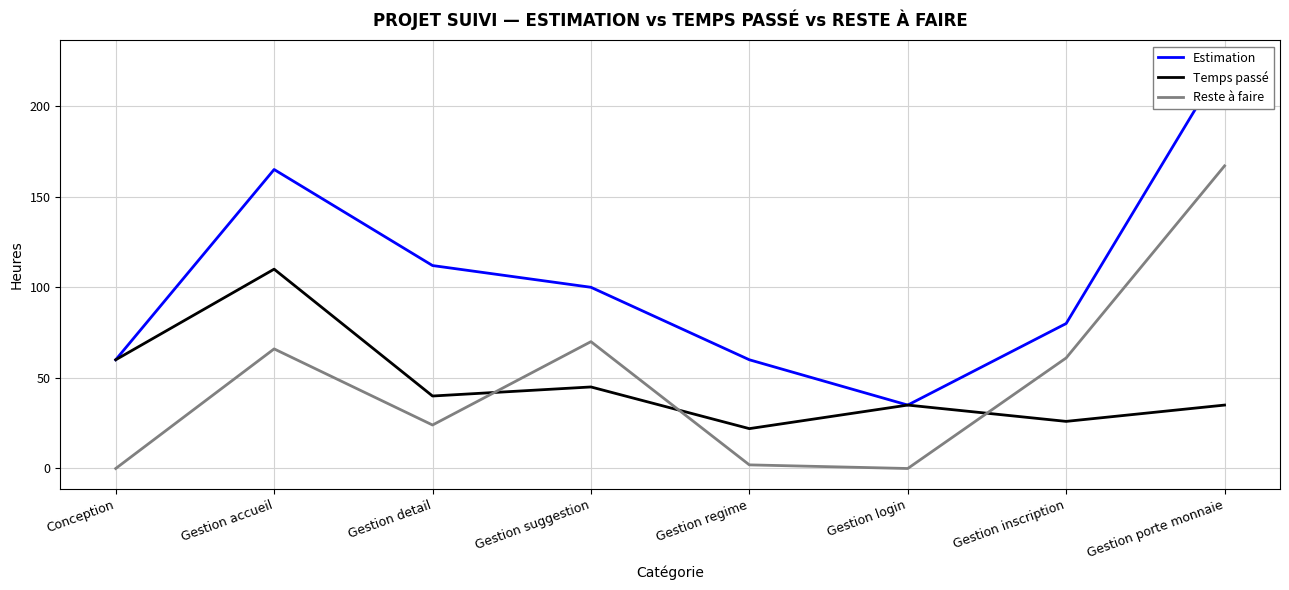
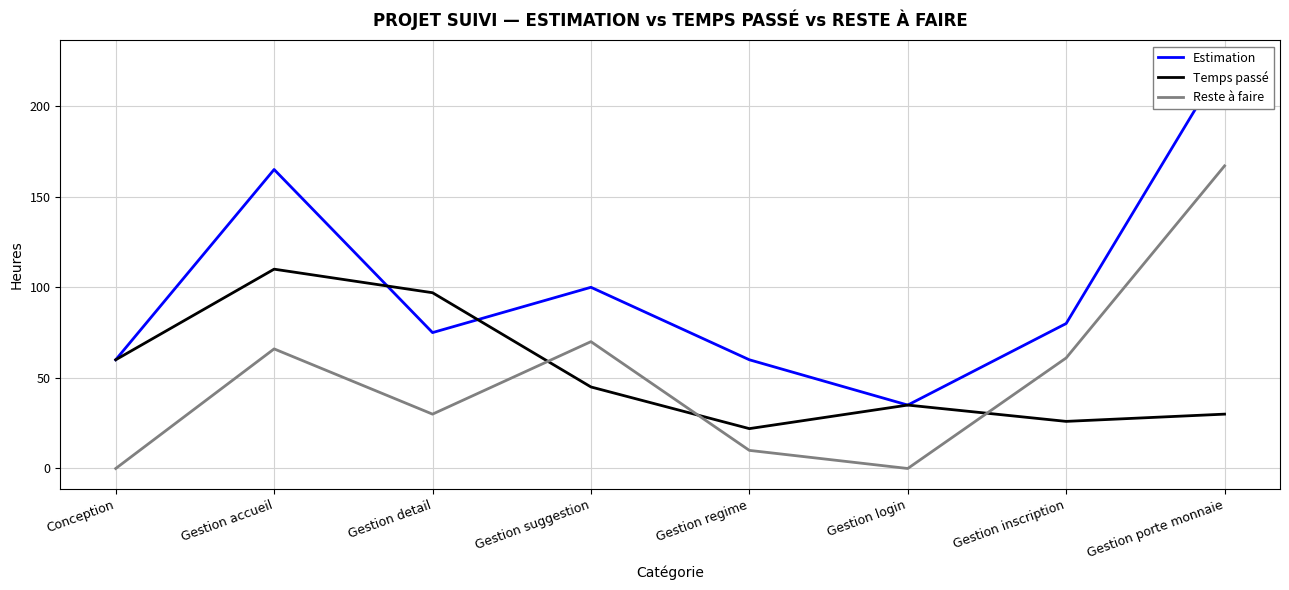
  {
    "Estimation": {
      "Gestion accueil": 165,
-     "Gestion detail": 112,
+     "Gestion detail": 75,
      "Gestion suggestion": 100,
      "Gestion regime": 60,
      "Gestion inscription": 80
    },
    "Temps passé": {
      "Gestion accueil": 110,
-     "Gestion detail": 40,
+     "Gestion detail": 97,
      "Gestion suggestion": 45,
      "Gestion regime": 22,
      "Gestion inscription": 26,
-     "Gestion porte monnaie": 35
+     "Gestion porte monnaie": 30
    },
    "Reste à faire": {
      "Conception": 0,
      "Gestion accueil": 66,
-     "Gestion detail": 24,
+     "Gestion detail": 30,
      "Gestion suggestion": 70,
-     "Gestion regime": 2,
+     "Gestion regime": 10,
      "Gestion login": 0,
      "Gestion inscription": 61,
      "Gestion porte monnaie": 167
    }
  }
